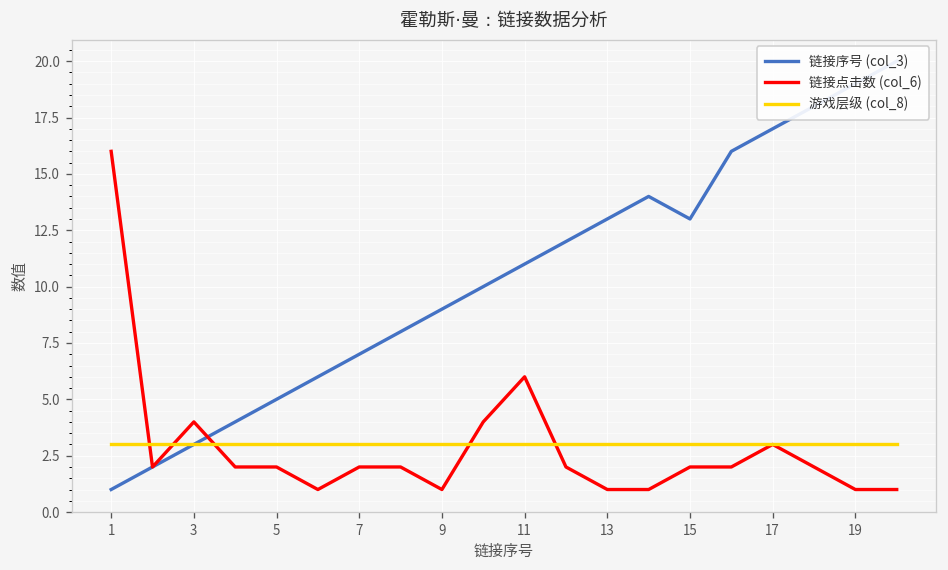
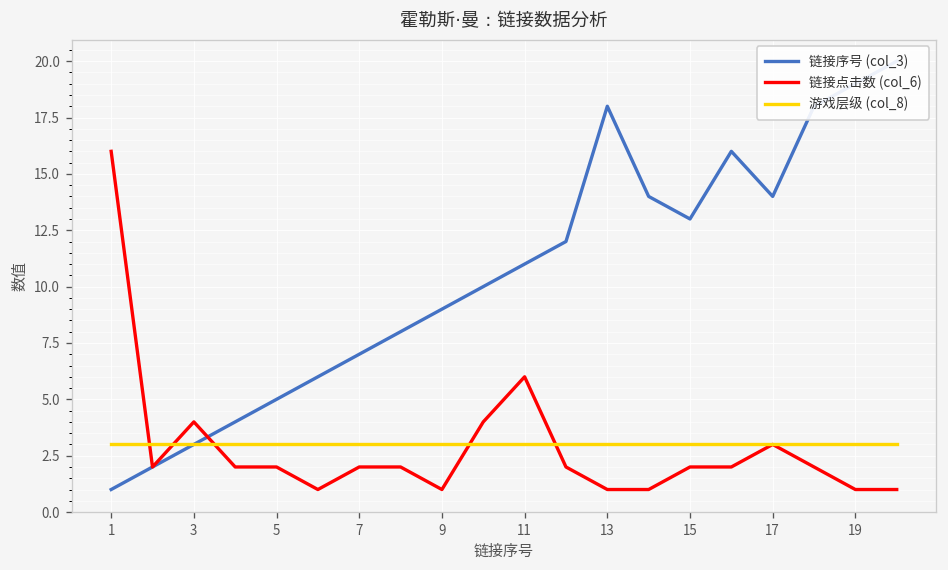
  {
    "链接序号 (col_3)": {
      "1": 1,
      "5": 5,
      "7": 7,
      "9": 9,
      "11": 11,
-     "13": 13,
+     "13": 18,
      "15": 13,
-     "17": 17
+     "17": 14
    },
    "链接点击数 (col_6)": {
      "1": 16,
      "3": 4,
      "5": 2,
      "7": 2,
      "9": 1,
      "11": 6,
      "13": 1,
      "15": 2,
      "19": 1
    },
    "游戏层级 (col_8)": {
      "1": 3,
      "5": 3,
      "7": 3,
      "9": 3,
      "11": 3,
      "13": 3,
      "15": 3,
      "19": 3
    }
  }
